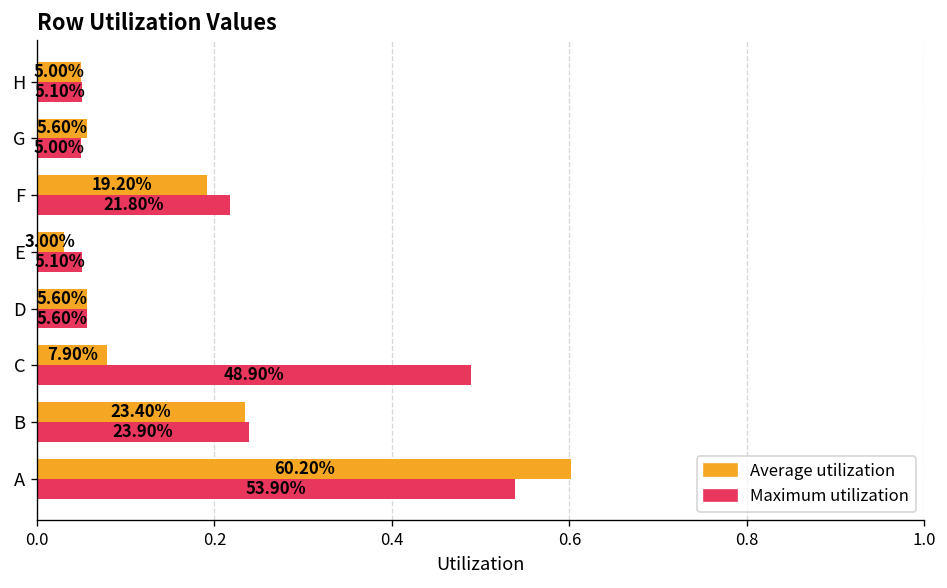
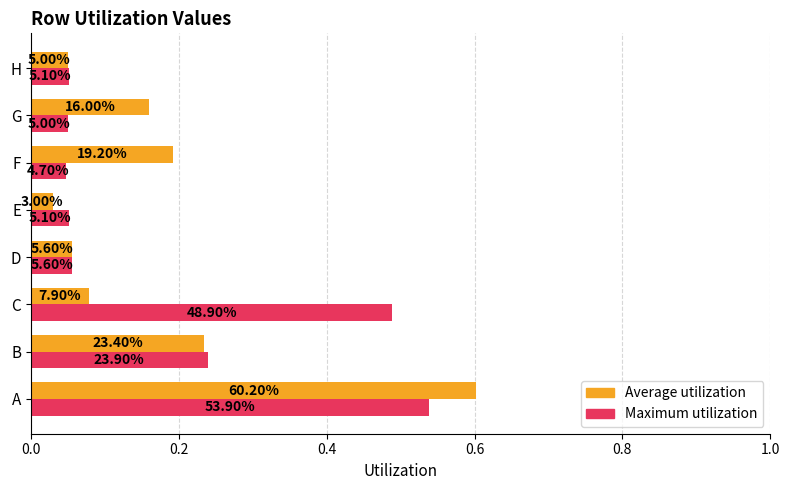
  {
    "Average utilization": {
      "H": "5.00%",
-     "G": "5.60%",
+     "G": "16.00%",
      "F": "19.20%",
      "E": "3.00%",
      "D": "5.60%",
      "C": "7.90%",
      "B": "23.40%",
      "A": "60.20%"
    },
    "Maximum utilization": {
      "H": "5.10%",
      "G": "5.00%",
-     "F": "21.80%",
+     "F": "4.70%",
      "E": "5.10%",
      "D": "5.60%",
      "C": "48.90%",
      "B": "23.90%",
      "A": "53.90%"
    }
  }
